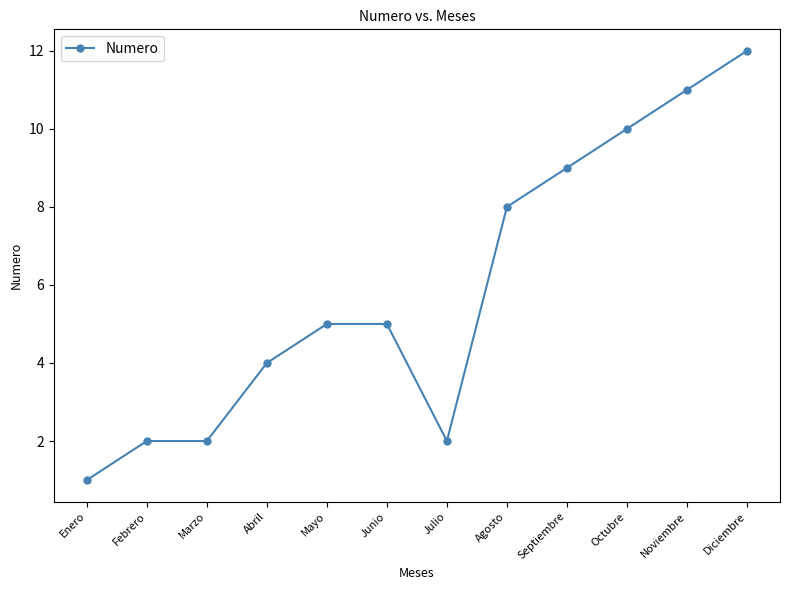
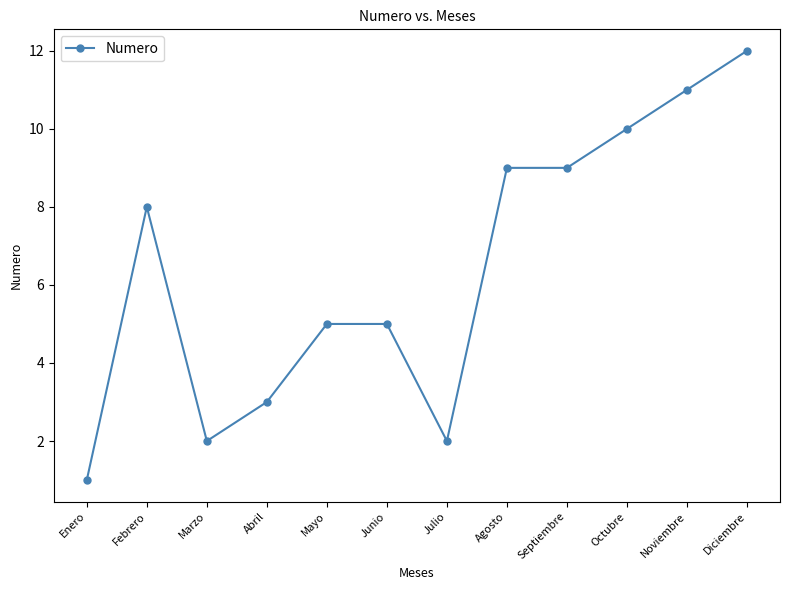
  {
    "Enero": 1,
-   "Febrero": 2,
+   "Febrero": 8,
    "Marzo": 2,
-   "Abril": 4,
+   "Abril": 3,
    "Mayo": 5,
    "Junio": 5,
    "Julio": 2,
-   "Agosto": 8,
+   "Agosto": 9,
    "Septiembre": 9,
    "Octubre": 10,
    "Noviembre": 11,
    "Diciembre": 12
  }
